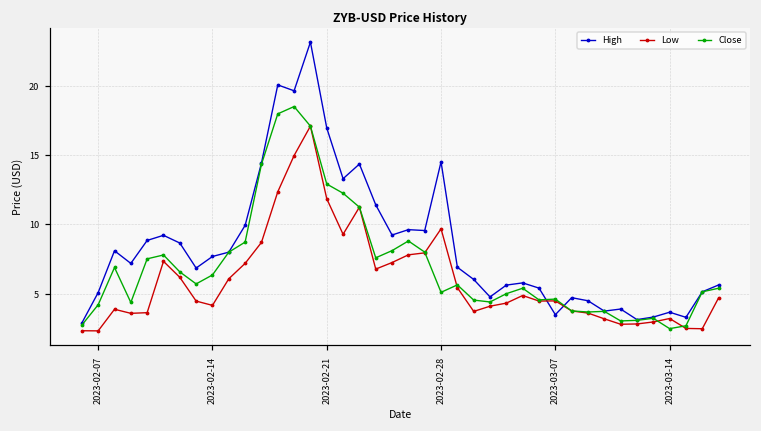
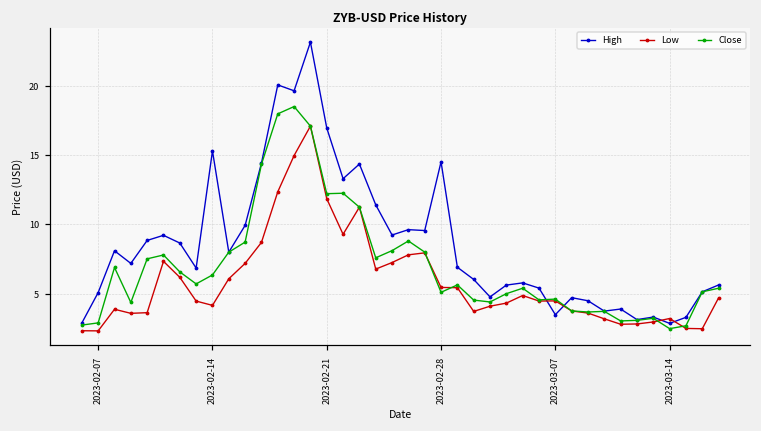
  {
    "High": {
      "2023-02-07": 5.1,
-     "2023-02-14": 7.7,
+     "2023-02-14": 15.3,
      "2023-02-21": 17.0,
      "2023-02-28": 14.5,
      "2023-03-07": 3.5,
-     "2023-03-14": 3.7
+     "2023-03-14": 2.9
    },
    "Low": {
      "2023-02-07": 2.3,
      "2023-02-14": 4.2,
      "2023-02-21": 11.9,
-     "2023-02-28": 9.7,
+     "2023-02-28": 5.5,
      "2023-03-14": 3.2
    },
    "Close": {
-     "2023-02-07": 4.2,
+     "2023-02-07": 2.9,
      "2023-02-14": 6.4,
-     "2023-02-21": 12.9,
+     "2023-02-21": 12.2,
      "2023-02-28": 5.1,
      "2023-03-14": 2.5
    }
  }
